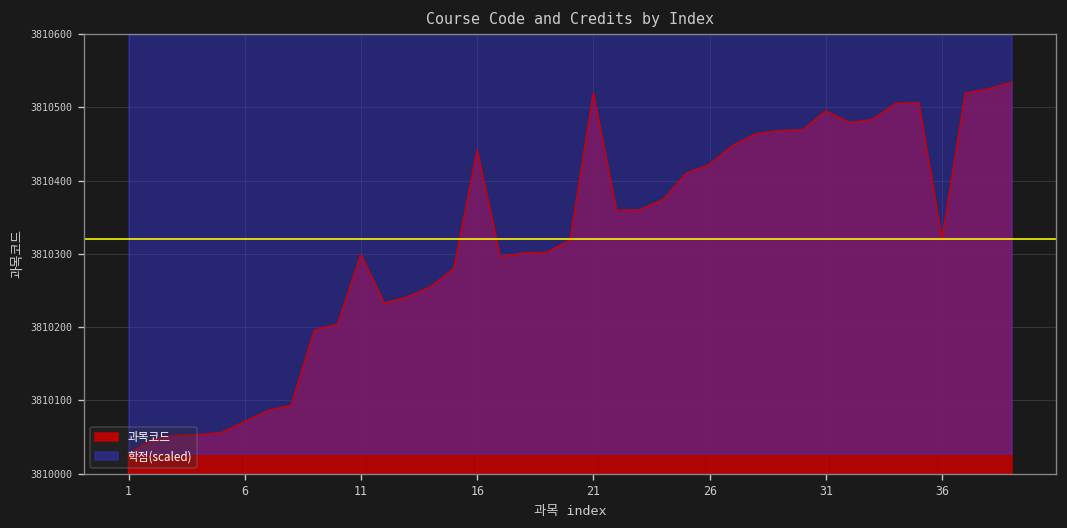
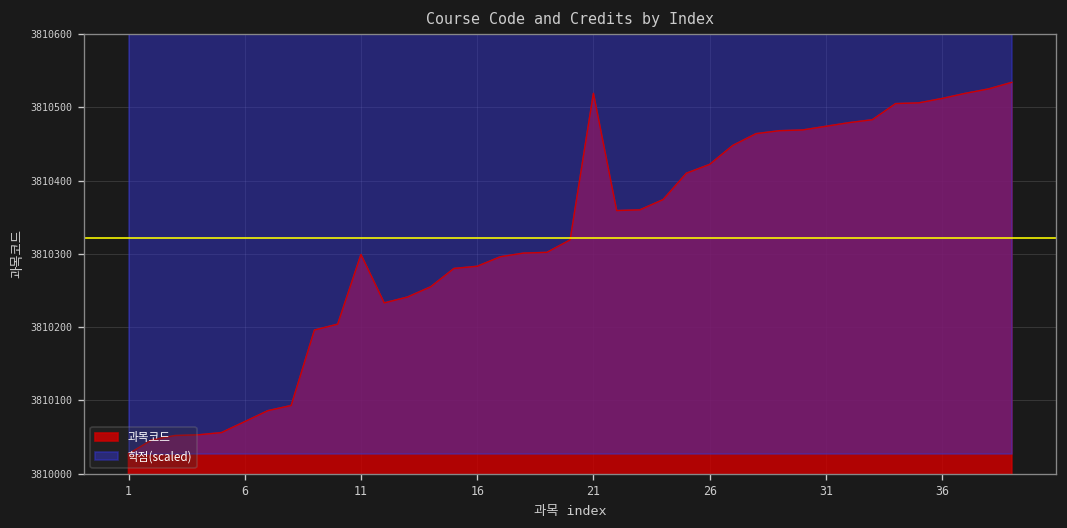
  {
    "과목코드": {
      "6": 3810070,
      "11": 3810300,
-     "16": 3810440,
+     "16": 3810280,
      "21": 3810520,
      "26": 3810420,
-     "31": 3810500,
-     "36": 3810320
+     "31": 3810470,
+     "36": 3810510
    }
  }
